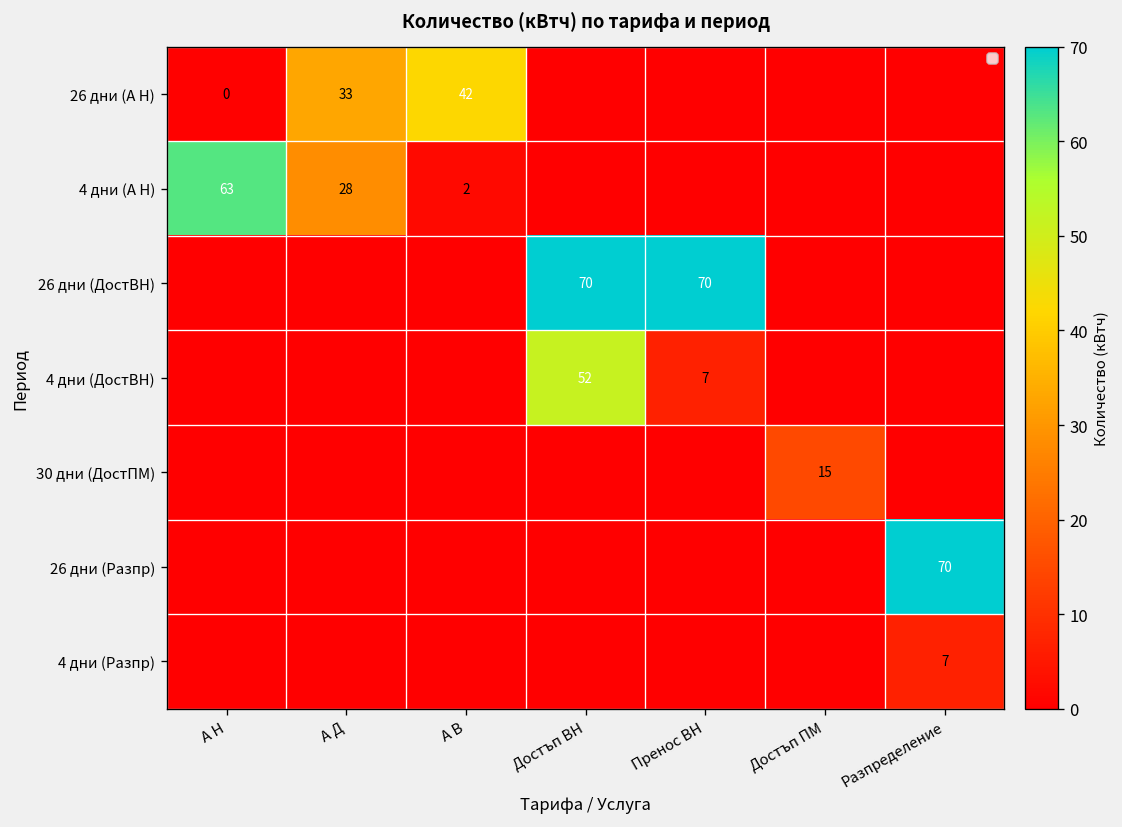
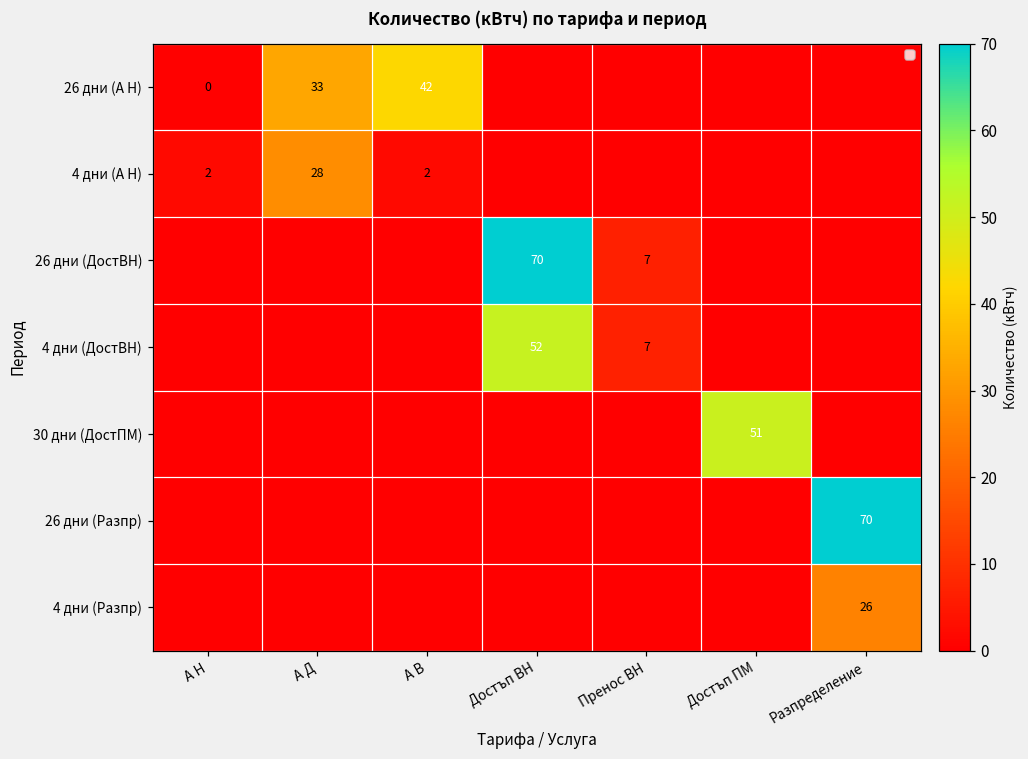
  {
    "26 дни (А Н)": {
      "А Н": 0,
      "А Д": 33,
      "А В": 42
    },
    "4 дни (А Н)": {
-     "А Н": 63,
+     "А Н": 2,
      "А Д": 28,
      "А В": 2
    },
    "26 дни (ДостВН)": {
      "Достъп ВН": 70,
-     "Пренос ВН": 70
+     "Пренос ВН": 7
    },
    "4 дни (ДостВН)": {
      "Достъп ВН": 52,
      "Пренос ВН": 7
    },
    "30 дни (ДостПМ)": {
-     "Достъп ПМ": 15
+     "Достъп ПМ": 51
    },
    "26 дни (Разпр)": {
      "Разпределение": 70
    },
    "4 дни (Разпр)": {
-     "Разпределение": 7
+     "Разпределение": 26
    }
  }
